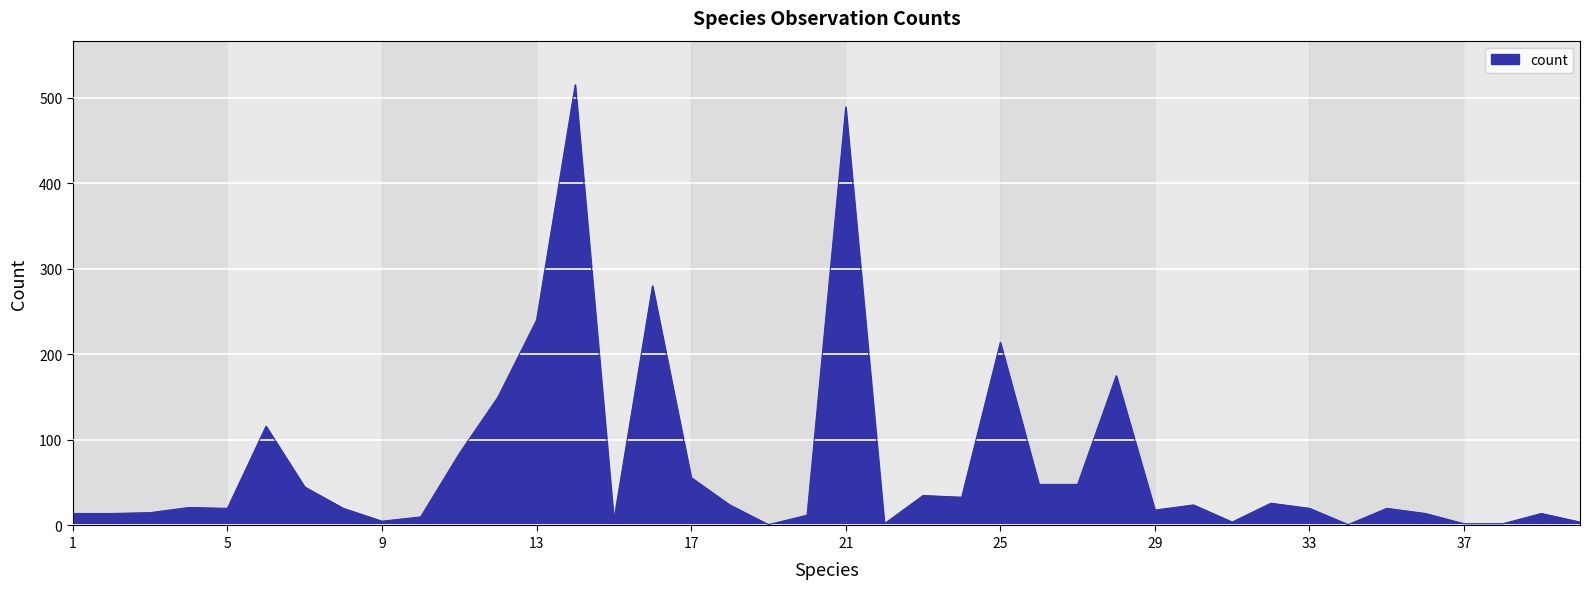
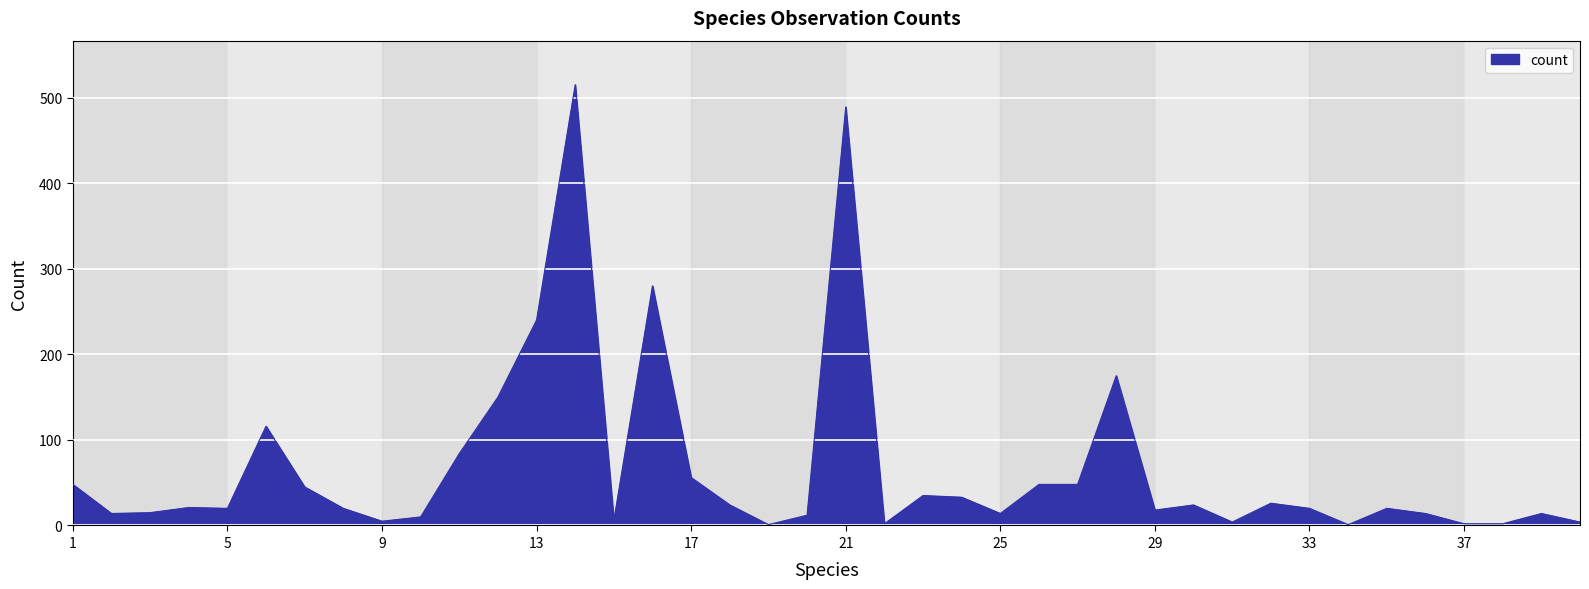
  {
-   "1": 10,
+   "1": 50,
    "5": 20,
    "9": 10,
    "13": 240,
    "17": 60,
    "21": 490,
-   "25": 210,
+   "25": 10,
    "29": 20,
    "33": 20,
    "37": 0
  }
